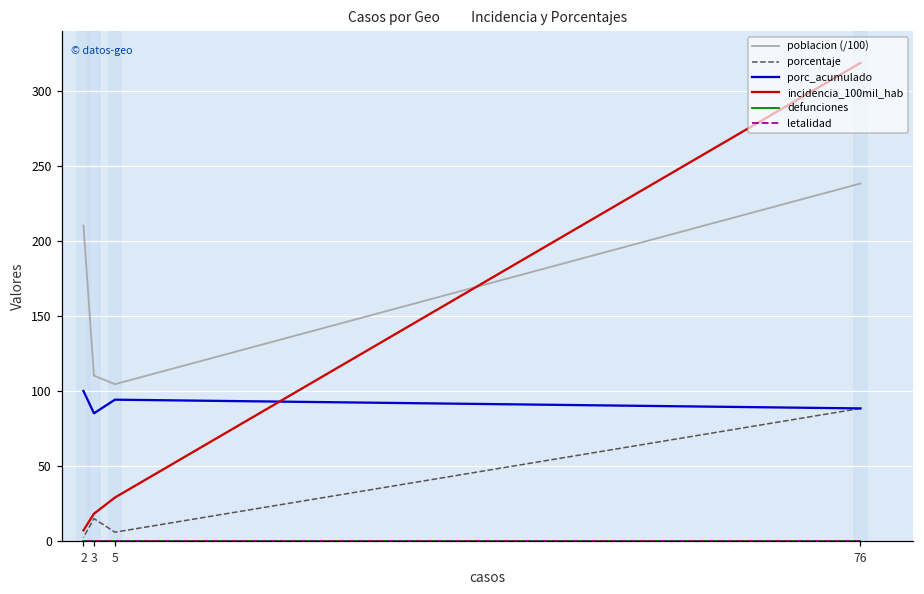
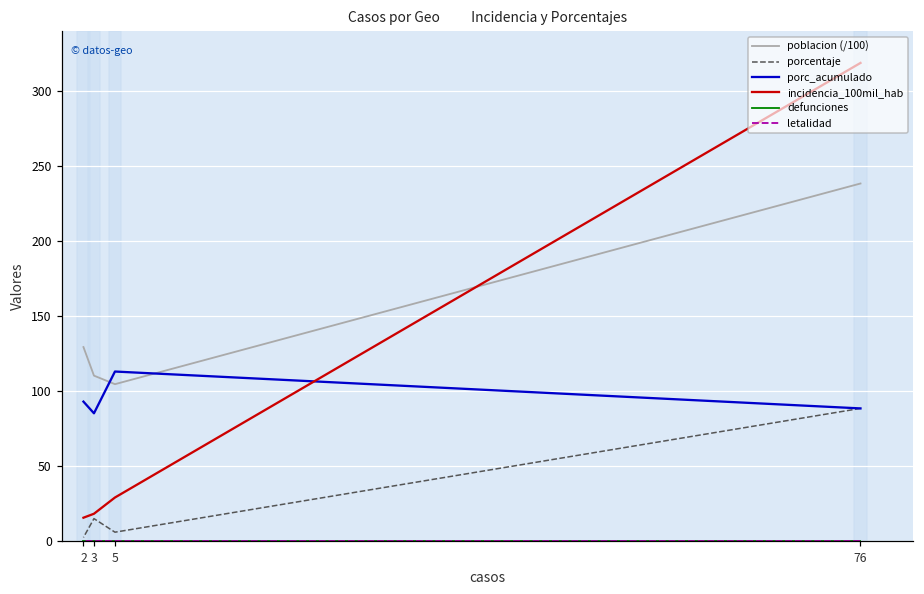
  {
    "poblacion (/100)": {
-     "2": 210,
+     "2": 129,
      "3": 110,
      "5": 105,
      "76": 238
    },
    "porcentaje": {
      "2": 2,
      "3": 15,
      "5": 6
    },
    "porc_acumulado": {
-     "2": 100,
+     "2": 93,
      "3": 85,
-     "5": 94
+     "5": 113
    },
    "incidencia_100mil_hab": {
-     "2": 7,
+     "2": 15,
      "3": 18,
      "5": 29
    },
    "letalidad": {
      "2": 0,
      "3": 0,
      "5": 0,
      "76": 0
    }
  }
